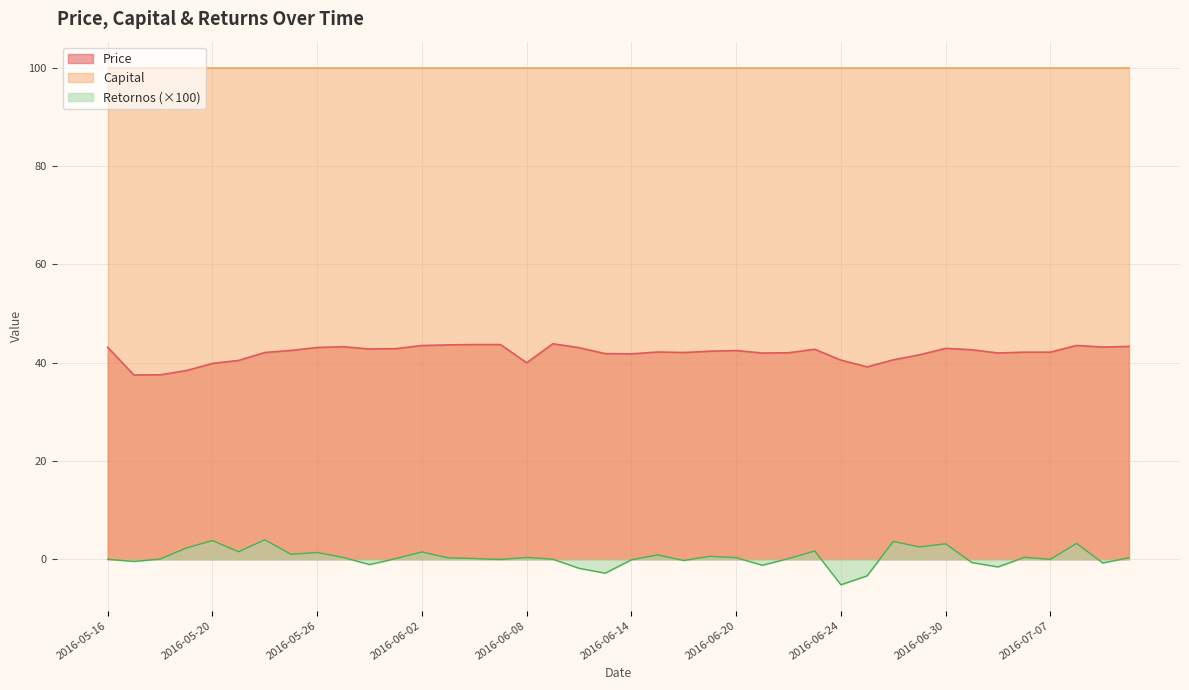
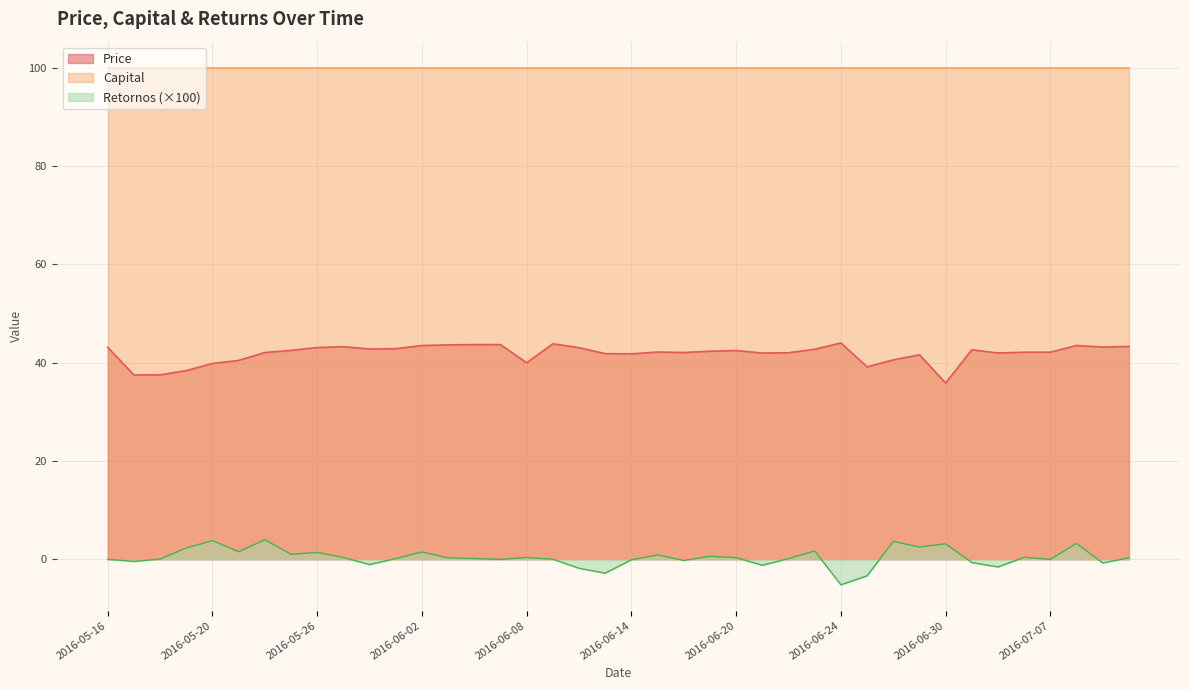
  {
    "Price": {
      "2016-05-16": 43,
      "2016-05-20": 40,
      "2016-05-26": 43,
      "2016-06-02": 43,
      "2016-06-08": 40,
      "2016-06-14": 42,
      "2016-06-20": 42,
-     "2016-06-24": 41,
-     "2016-06-30": 43,
+     "2016-06-24": 44,
+     "2016-06-30": 36,
      "2016-07-07": 42
    },
    "Capital": {
      "2016-05-20": 100,
      "2016-05-26": 100,
      "2016-06-02": 100,
      "2016-06-08": 100,
      "2016-06-14": 100,
      "2016-06-20": 100,
      "2016-06-24": 100,
      "2016-06-30": 100,
      "2016-07-07": 100
    }
  }
